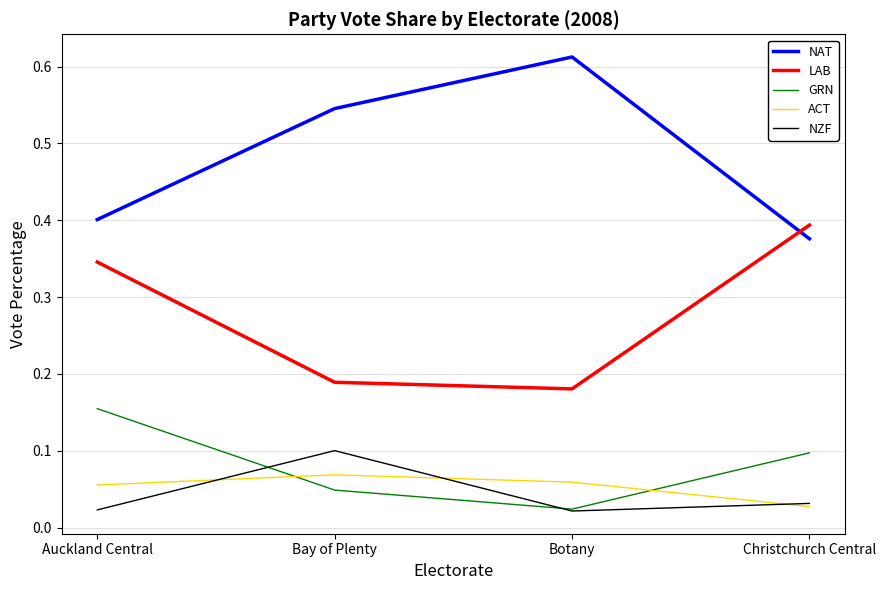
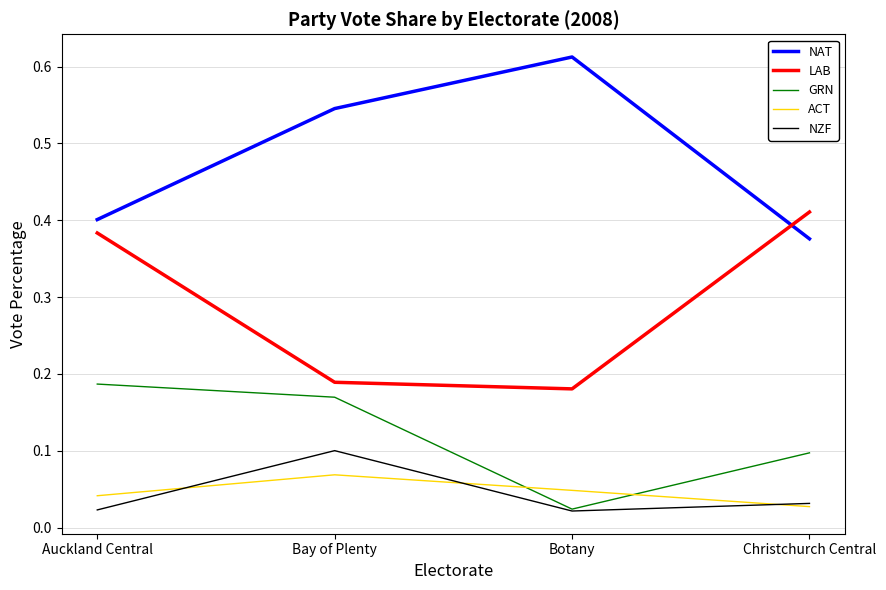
  {
    "NAT": {
      "Auckland Central": 0.40,
      "Bay of Plenty": 0.55,
      "Botany": 0.61,
      "Christchurch Central": 0.38
    },
    "LAB": {
-     "Auckland Central": 0.35,
+     "Auckland Central": 0.38,
      "Bay of Plenty": 0.19,
      "Botany": 0.18,
-     "Christchurch Central": 0.39
+     "Christchurch Central": 0.41
    },
    "GRN": {
-     "Auckland Central": 0.15,
-     "Bay of Plenty": 0.05,
+     "Auckland Central": 0.19,
+     "Bay of Plenty": 0.17,
      "Christchurch Central": 0.10
    },
    "ACT": {
-     "Auckland Central": 0.06,
+     "Auckland Central": 0.04,
      "Bay of Plenty": 0.07,
-     "Botany": 0.06,
+     "Botany": 0.05,
      "Christchurch Central": 0.03
    },
    "NZF": {
      "Auckland Central": 0.02,
      "Bay of Plenty": 0.10,
      "Christchurch Central": 0.03
    }
  }
